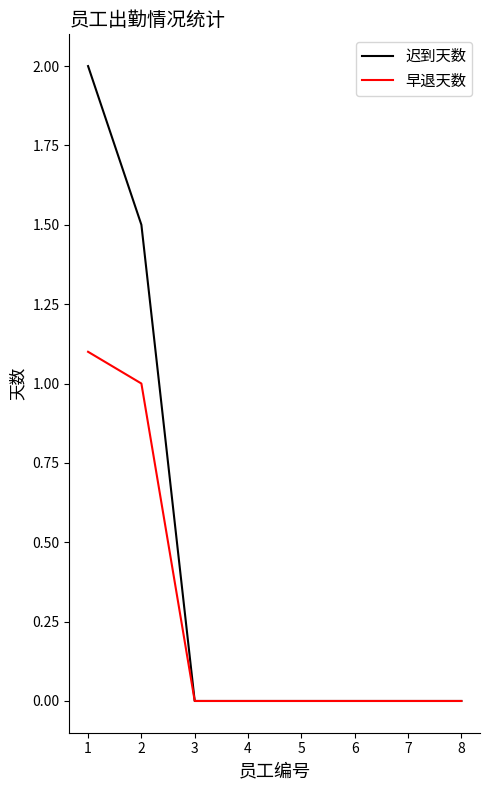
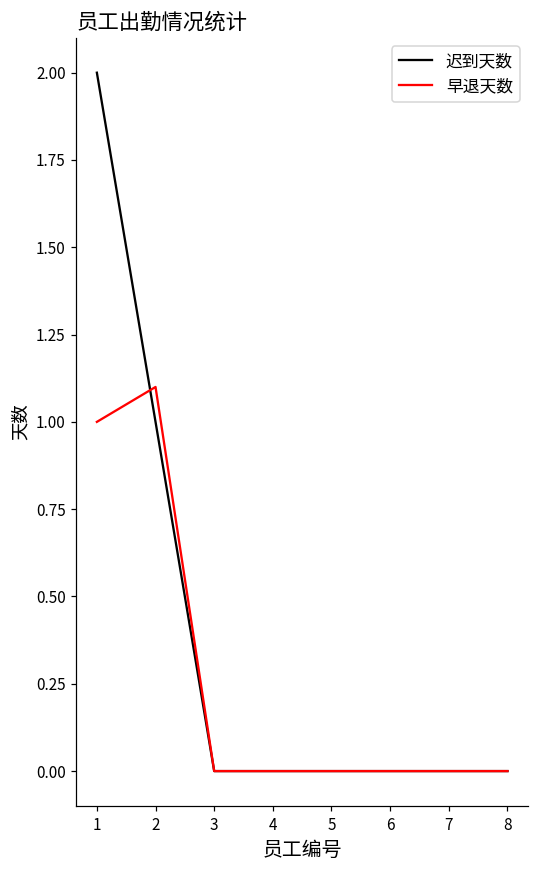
  {
    "迟到天数": {
      "1": 2.0,
-     "2": 1.5
+     "2": 1.0
    },
    "早退天数": {
-     "1": 1.1,
-     "2": 1.0
+     "1": 1.0,
+     "2": 1.1
    }
  }
